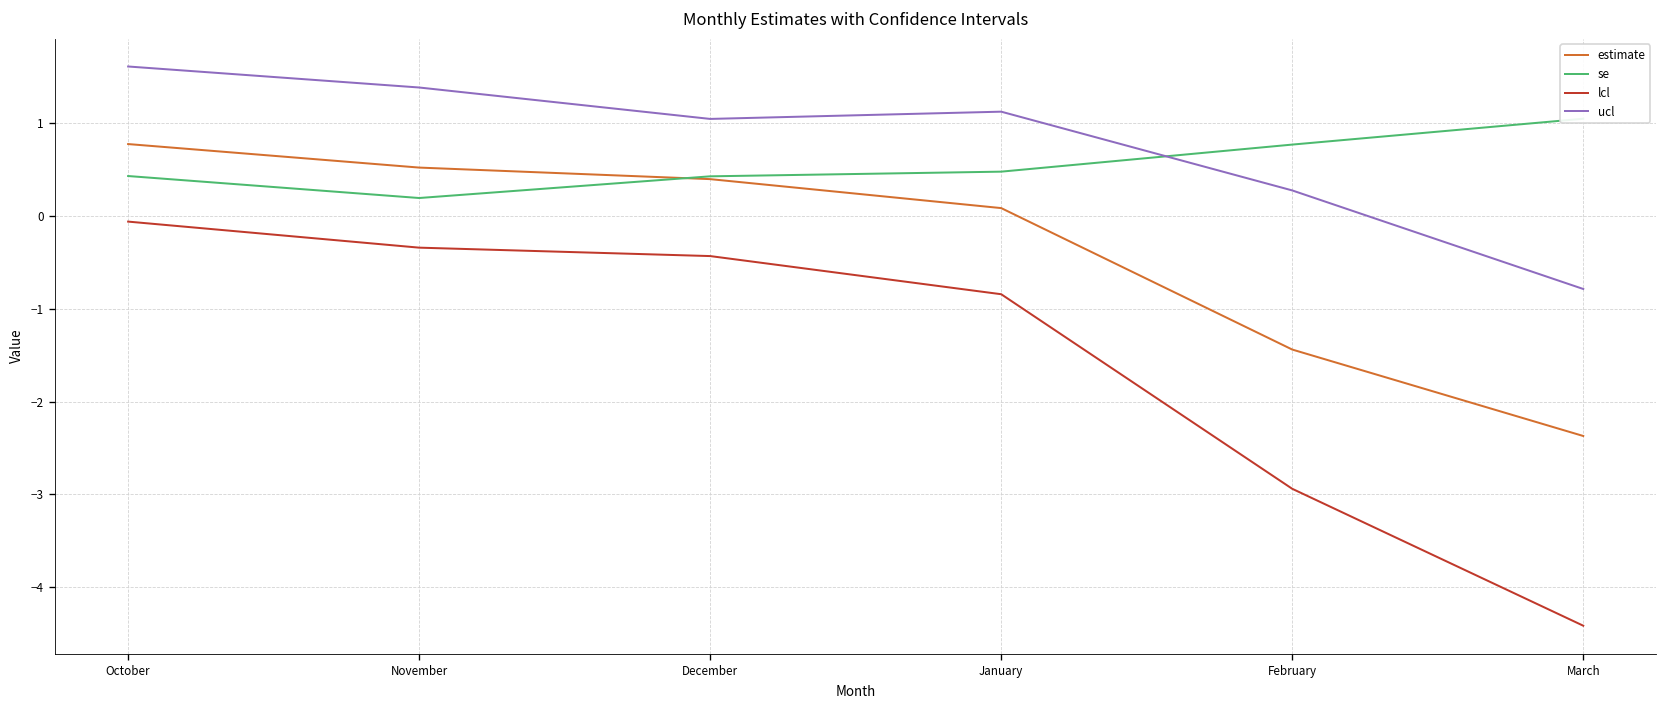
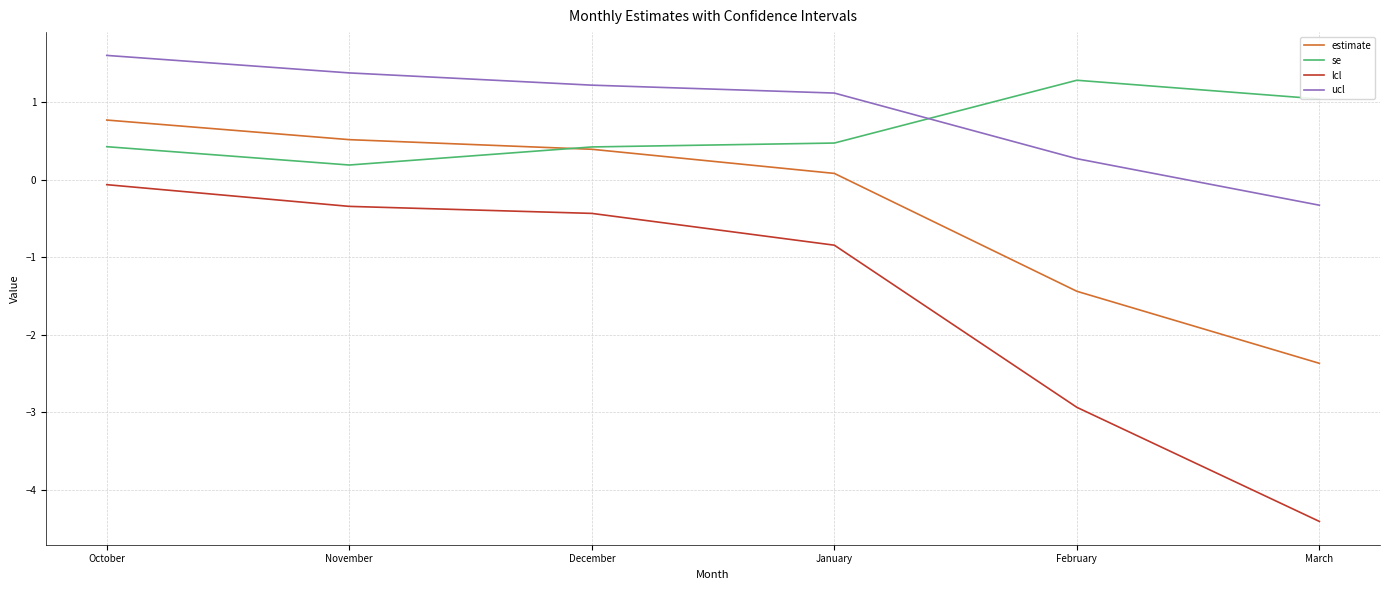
  {
    "se": {
      "October": 0.4,
      "November": 0.2,
      "January": 0.5,
-     "February": 0.8
+     "February": 1.3
    },
    "ucl": {
      "October": 1.6,
      "November": 1.4,
-     "December": 1.0,
+     "December": 1.2,
      "January": 1.1,
      "February": 0.3,
-     "March": -0.8
+     "March": -0.3
    }
  }
